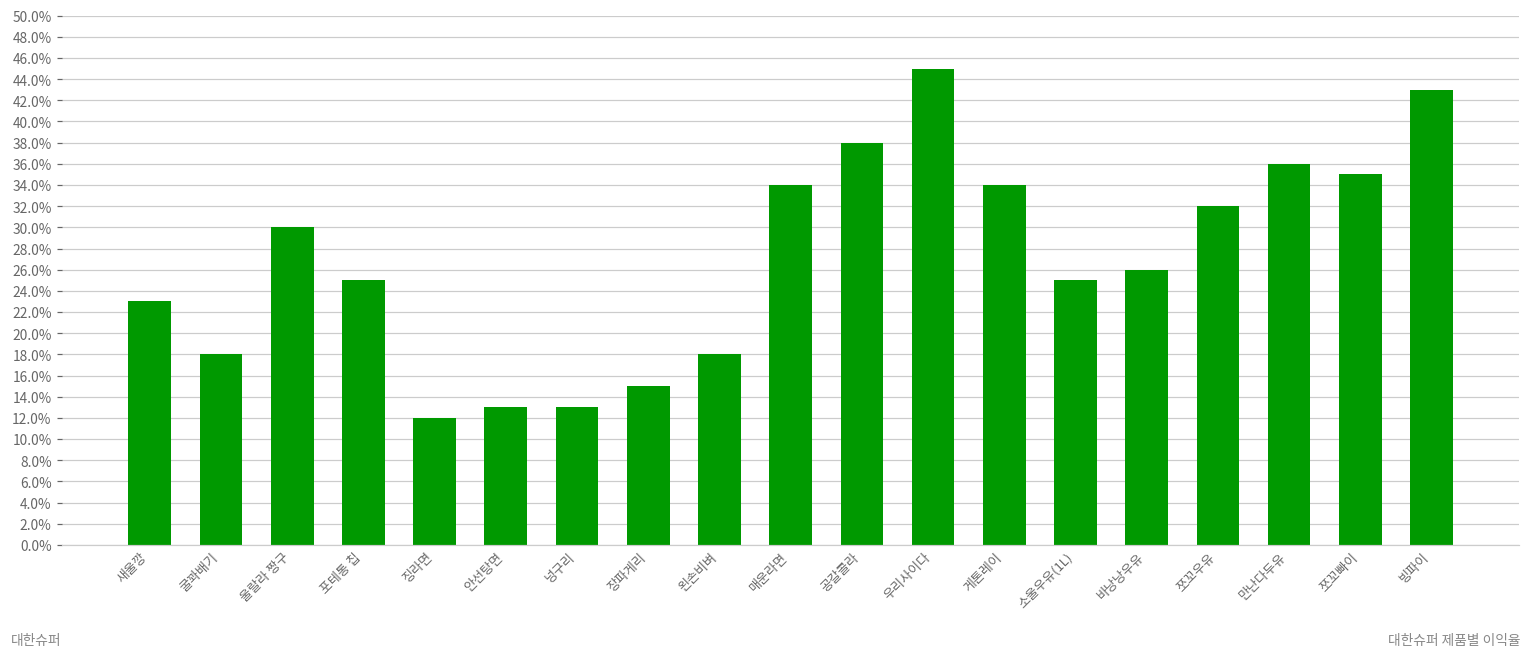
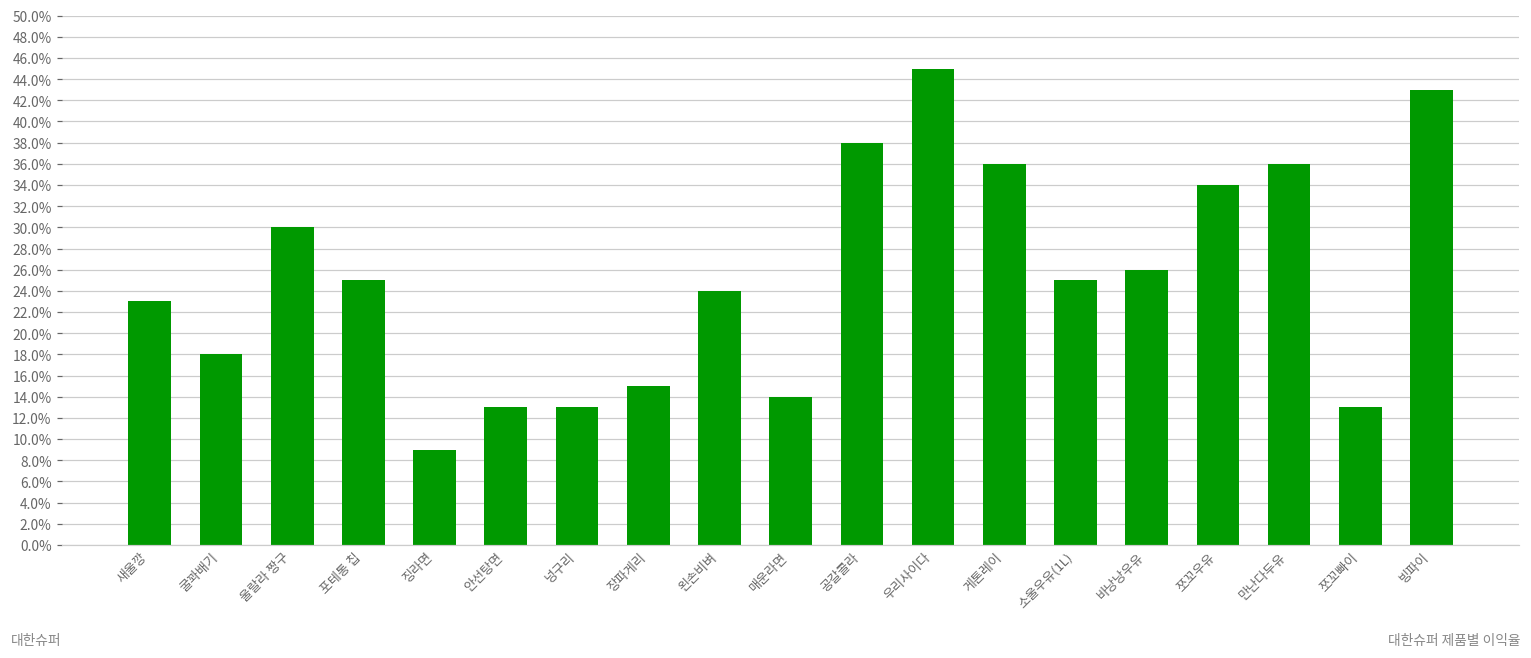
  {
    "새울깡": "23%",
    "굴꽈배기": "18%",
    "울랄라 짱구": "30%",
    "포테통 칩": "25%",
-   "징라면": "12%",
+   "징라면": "9%",
    "안선탕면": "13%",
    "넝구리": "13%",
    "장파게리": "15%",
-   "왼손비벼": "18%",
-   "매운라면": "34%",
+   "왼손비벼": "24%",
+   "매운라면": "14%",
    "공갈콜라": "38%",
    "우리사이다": "45%",
-   "게톤레이": "34%",
+   "게톤레이": "36%",
    "소울우유(1L)": "25%",
    "바낭낭우유": "26%",
-   "쪼꼬우유": "32%",
+   "쪼꼬우유": "34%",
    "만난다두유": "36%",
-   "쪼꼬빠이": "35%",
+   "쪼꼬빠이": "13%",
    "빙파이": "43%"
  }
